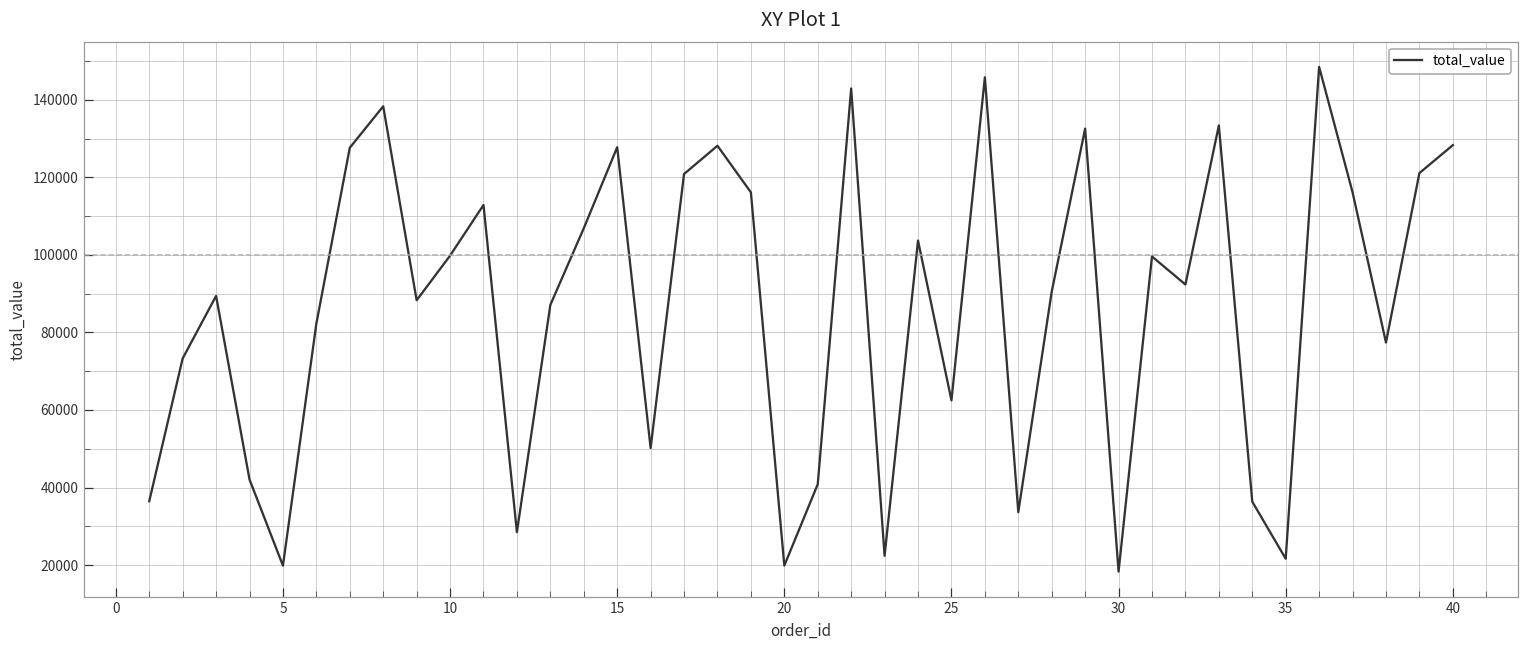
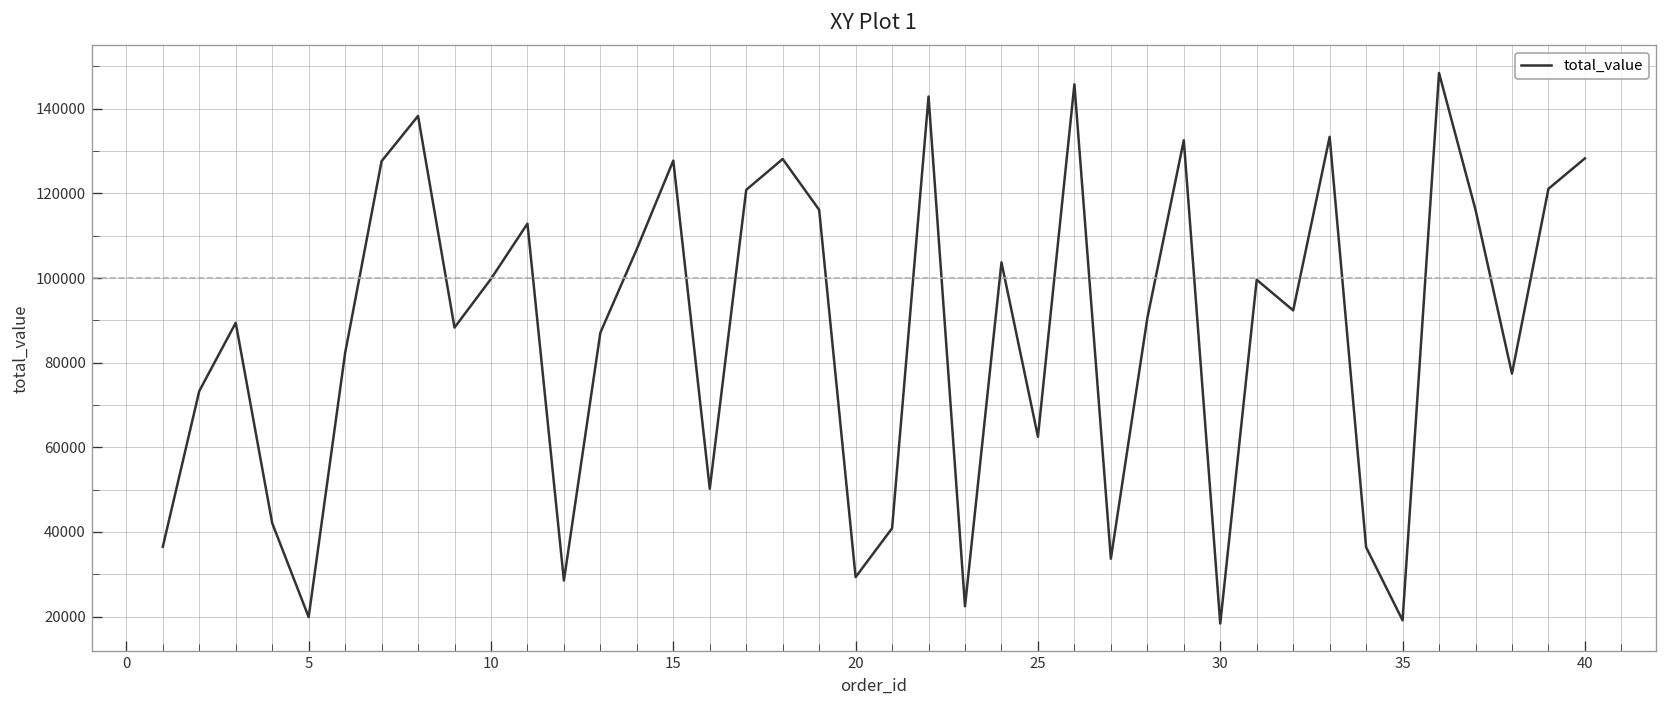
  {
    "5": 20000,
    "10": 100000,
    "15": 128000,
-   "20": 20000,
+   "20": 29000,
    "25": 62000,
    "30": 18000,
-   "35": 22000,
+   "35": 19000,
    "40": 128000
  }
